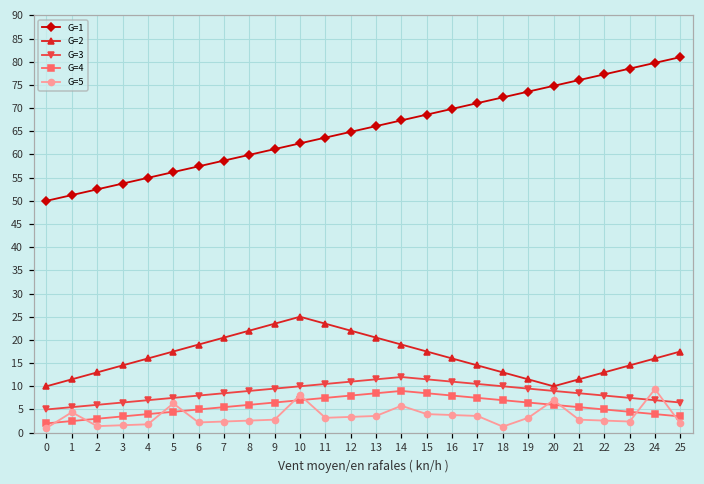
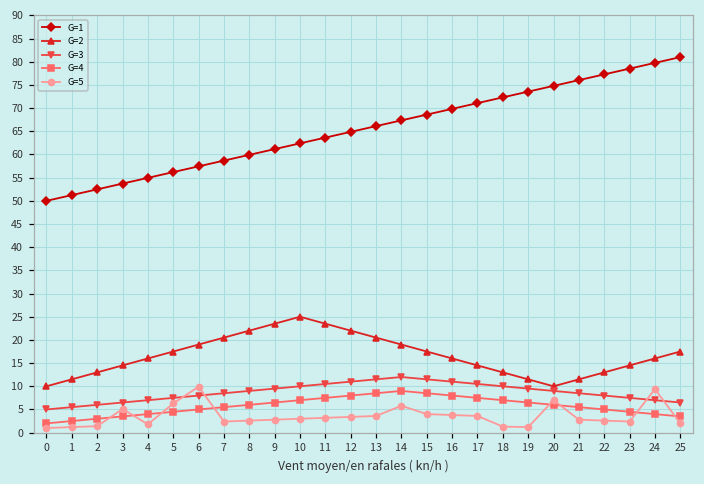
  {
    "G=5": {
      "0": 1,
-     "1": 4,
+     "1": 1,
      "2": 1,
-     "3": 2,
+     "3": 5,
      "4": 2,
      "5": 6,
-     "6": 2,
+     "6": 10,
      "7": 2,
      "8": 3,
      "9": 3,
-     "10": 8,
+     "10": 3,
      "11": 3,
      "12": 3,
      "13": 4,
      "14": 6,
      "15": 4,
      "16": 4,
      "17": 4,
      "18": 1,
-     "19": 3,
+     "19": 1,
      "20": 7,
      "21": 3,
      "22": 3,
      "23": 2,
      "24": 9,
      "25": 2
    }
  }
